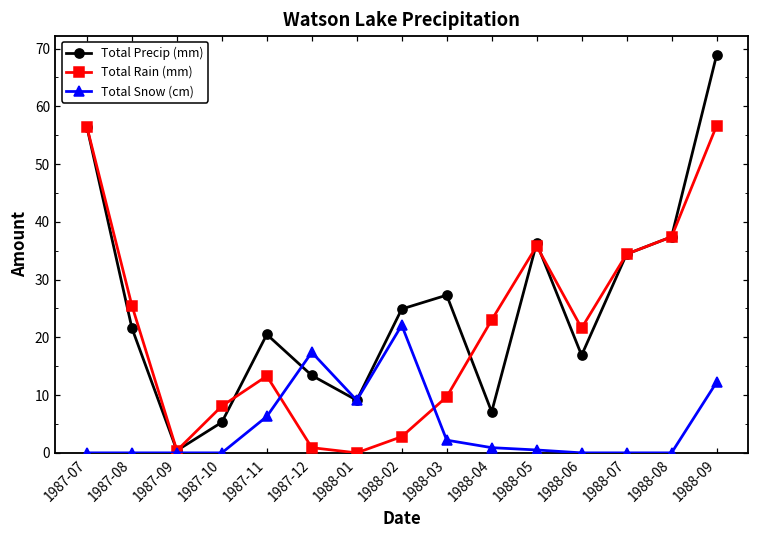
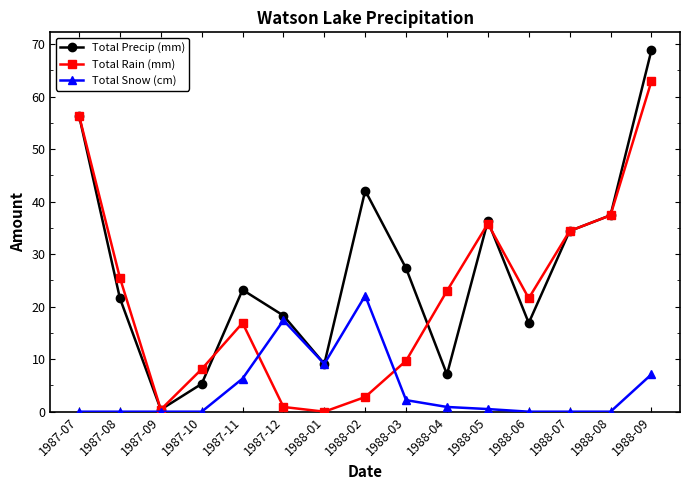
  {
    "Total Precip (mm)": {
      "1987-08": 22,
      "1987-10": 5,
-     "1987-11": 21,
-     "1987-12": 13,
-     "1988-02": 25,
+     "1987-11": 23,
+     "1987-12": 18,
+     "1988-02": 42,
      "1988-03": 27,
      "1988-04": 7,
      "1988-05": 36,
      "1988-06": 17,
      "1988-09": 69
    },
    "Total Rain (mm)": {
      "1987-08": 26,
      "1987-10": 8,
-     "1987-11": 13,
+     "1987-11": 17,
      "1987-12": 1,
      "1988-01": 0,
      "1988-02": 3,
      "1988-03": 10,
      "1988-04": 23,
      "1988-05": 36,
      "1988-06": 22,
-     "1988-09": 57
+     "1988-09": 63
    },
    "Total Snow (cm)": {
      "1987-07": 0,
      "1987-08": 0,
      "1987-10": 0,
      "1987-11": 6,
      "1987-12": 17,
      "1988-02": 22,
      "1988-03": 2,
      "1988-04": 1,
      "1988-05": 1,
      "1988-06": 0,
      "1988-07": 0,
      "1988-08": 0,
-     "1988-09": 12
+     "1988-09": 7
    }
  }
